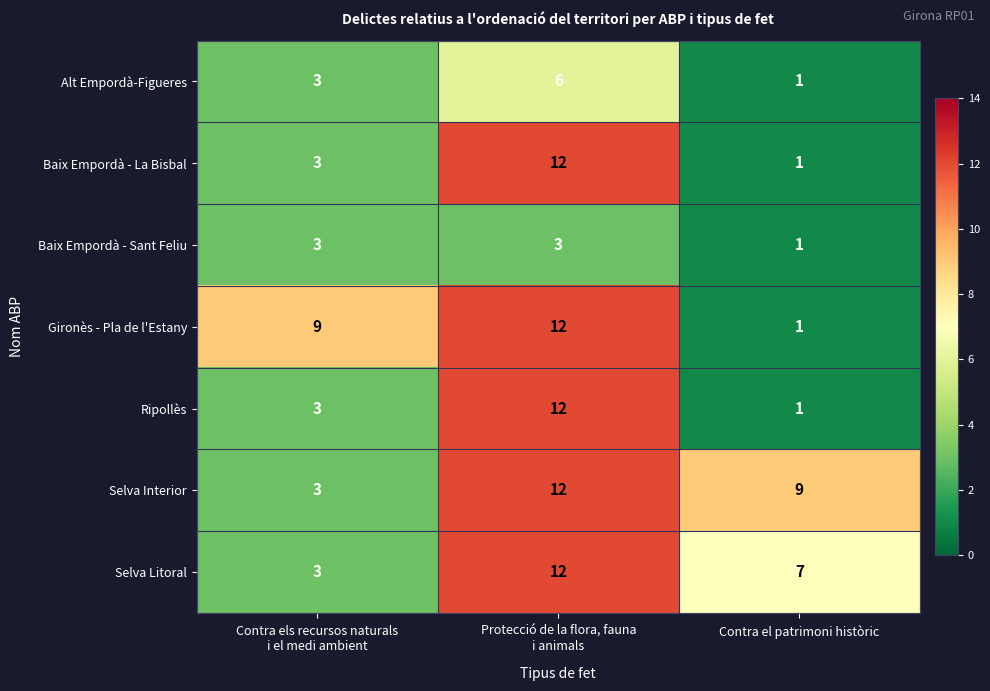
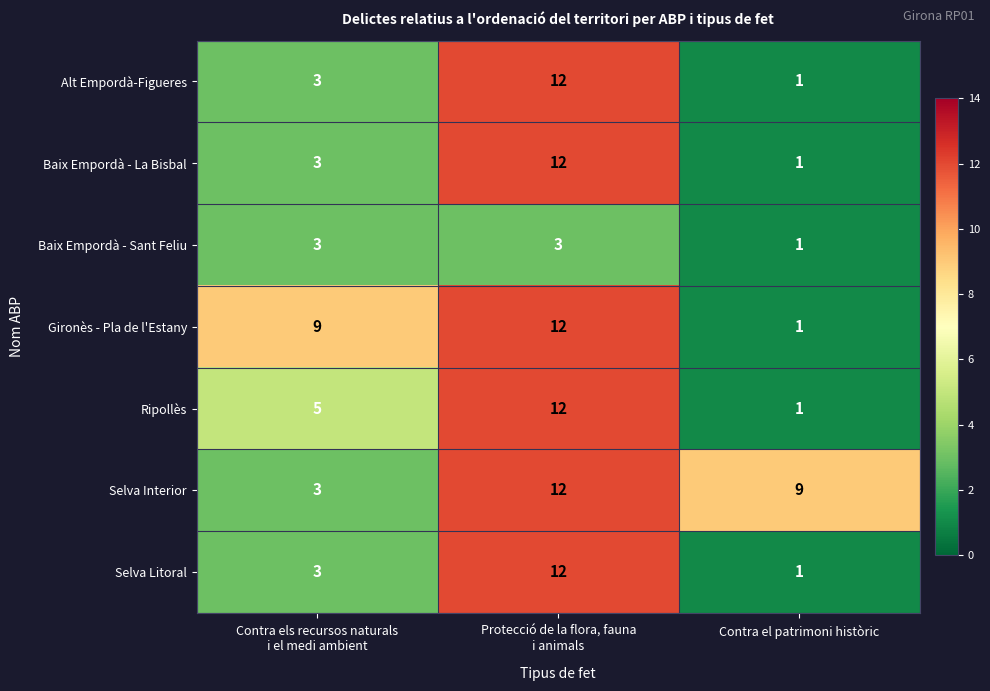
  {
    "Alt Empordà-Figueres": {
      "Contra els recursos naturals i el medi ambient": 3,
-     "Protecció de la flora, fauna i animals": 6,
+     "Protecció de la flora, fauna i animals": 12,
      "Contra el patrimoni històric": 1
    },
    "Baix Empordà - La Bisbal": {
      "Contra els recursos naturals i el medi ambient": 3,
      "Protecció de la flora, fauna i animals": 12,
      "Contra el patrimoni històric": 1
    },
    "Baix Empordà - Sant Feliu": {
      "Contra els recursos naturals i el medi ambient": 3,
      "Protecció de la flora, fauna i animals": 3,
      "Contra el patrimoni històric": 1
    },
    "Gironès - Pla de l'Estany": {
      "Contra els recursos naturals i el medi ambient": 9,
      "Protecció de la flora, fauna i animals": 12,
      "Contra el patrimoni històric": 1
    },
    "Ripollès": {
-     "Contra els recursos naturals i el medi ambient": 3,
+     "Contra els recursos naturals i el medi ambient": 5,
      "Protecció de la flora, fauna i animals": 12,
      "Contra el patrimoni històric": 1
    },
    "Selva Interior": {
      "Contra els recursos naturals i el medi ambient": 3,
      "Protecció de la flora, fauna i animals": 12,
      "Contra el patrimoni històric": 9
    },
    "Selva Litoral": {
      "Contra els recursos naturals i el medi ambient": 3,
      "Protecció de la flora, fauna i animals": 12,
-     "Contra el patrimoni històric": 7
+     "Contra el patrimoni històric": 1
    }
  }
